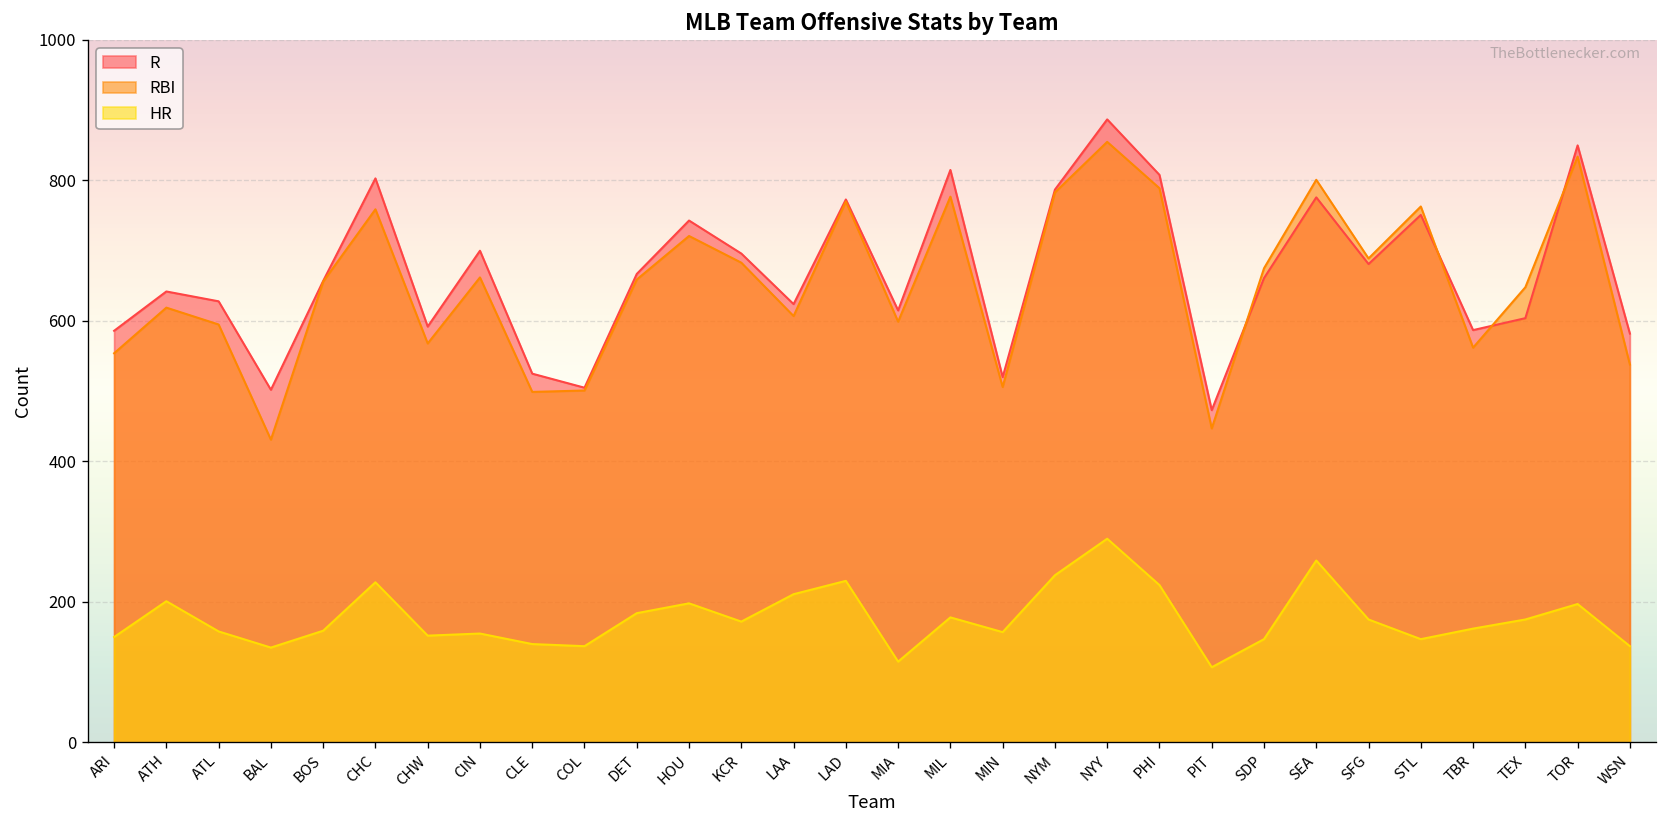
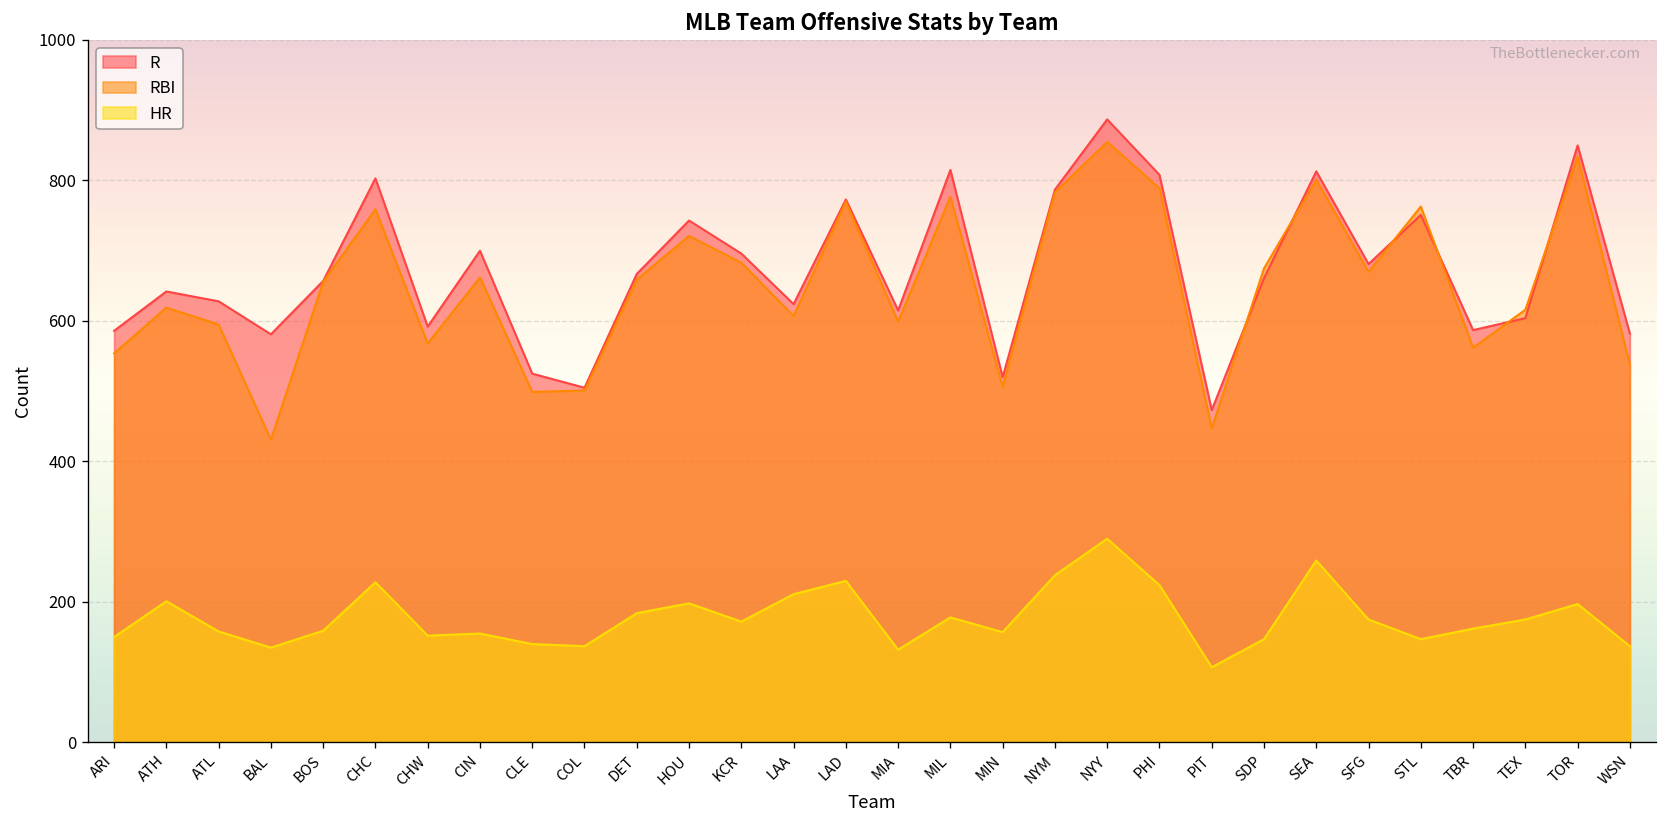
  {
    "R": {
      "ARI": 590,
      "ATH": 640,
      "ATL": 630,
-     "BAL": 500,
+     "BAL": 580,
      "CHC": 800,
      "CHW": 590,
      "CIN": 700,
      "CLE": 530,
      "DET": 670,
      "HOU": 740,
      "KCR": 700,
      "LAA": 620,
      "MIA": 620,
      "MIL": 820,
      "MIN": 520,
      "NYY": 890,
      "PHI": 810,
      "PIT": 470,
      "SDP": 660,
-     "SEA": 780,
+     "SEA": 810,
      "SFG": 680,
      "STL": 750,
      "TBR": 590,
      "TEX": 600,
      "TOR": 850,
      "WSN": 580
    },
    "RBI": {
      "ARI": 550,
      "ATH": 620,
      "ATL": 600,
      "BAL": 430,
      "CHC": 760,
      "CHW": 570,
      "CIN": 660,
      "CLE": 500,
      "DET": 660,
      "HOU": 720,
      "KCR": 680,
      "LAA": 610,
      "MIA": 600,
      "MIL": 780,
      "MIN": 510,
      "NYY": 860,
      "PHI": 790,
      "PIT": 450,
      "SDP": 680,
      "SEA": 800,
-     "SFG": 690,
+     "SFG": 670,
      "STL": 760,
      "TBR": 560,
-     "TEX": 650,
+     "TEX": 620,
      "TOR": 830,
      "WSN": 540
    },
    "HR": {
      "ARI": 150,
      "ATH": 200,
      "ATL": 160,
      "BAL": 140,
      "BOS": 160,
      "CHC": 230,
      "CHW": 150,
      "CIN": 160,
      "CLE": 140,
      "COL": 140,
      "DET": 180,
      "HOU": 200,
      "KCR": 170,
      "LAA": 210,
      "LAD": 230,
-     "MIA": 120,
+     "MIA": 130,
      "MIL": 180,
      "MIN": 160,
      "NYM": 240,
      "NYY": 290,
      "PHI": 220,
      "PIT": 110,
      "SDP": 150,
      "SEA": 260,
      "SFG": 180,
      "STL": 150,
      "TBR": 160,
      "TEX": 180,
      "TOR": 200,
      "WSN": 140
    }
  }
